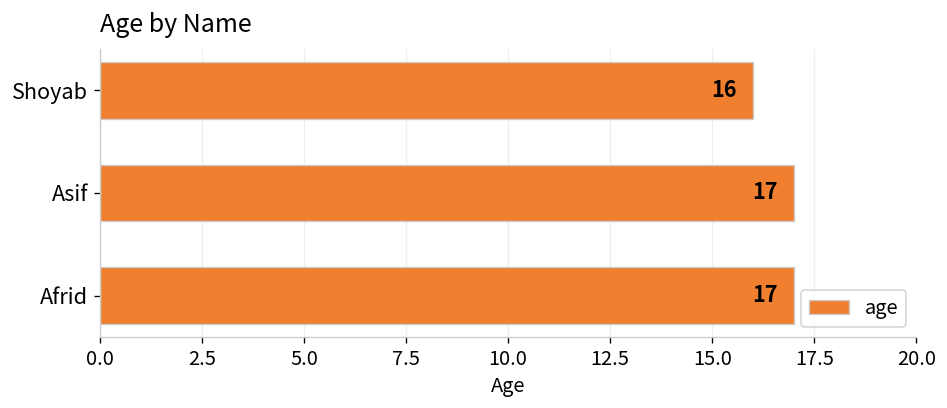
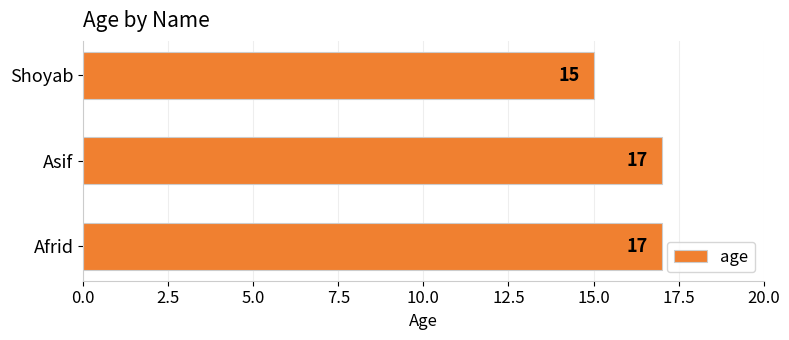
  {
-   "Shoyab": 16,
+   "Shoyab": 15,
    "Asif": 17,
    "Afrid": 17
  }
